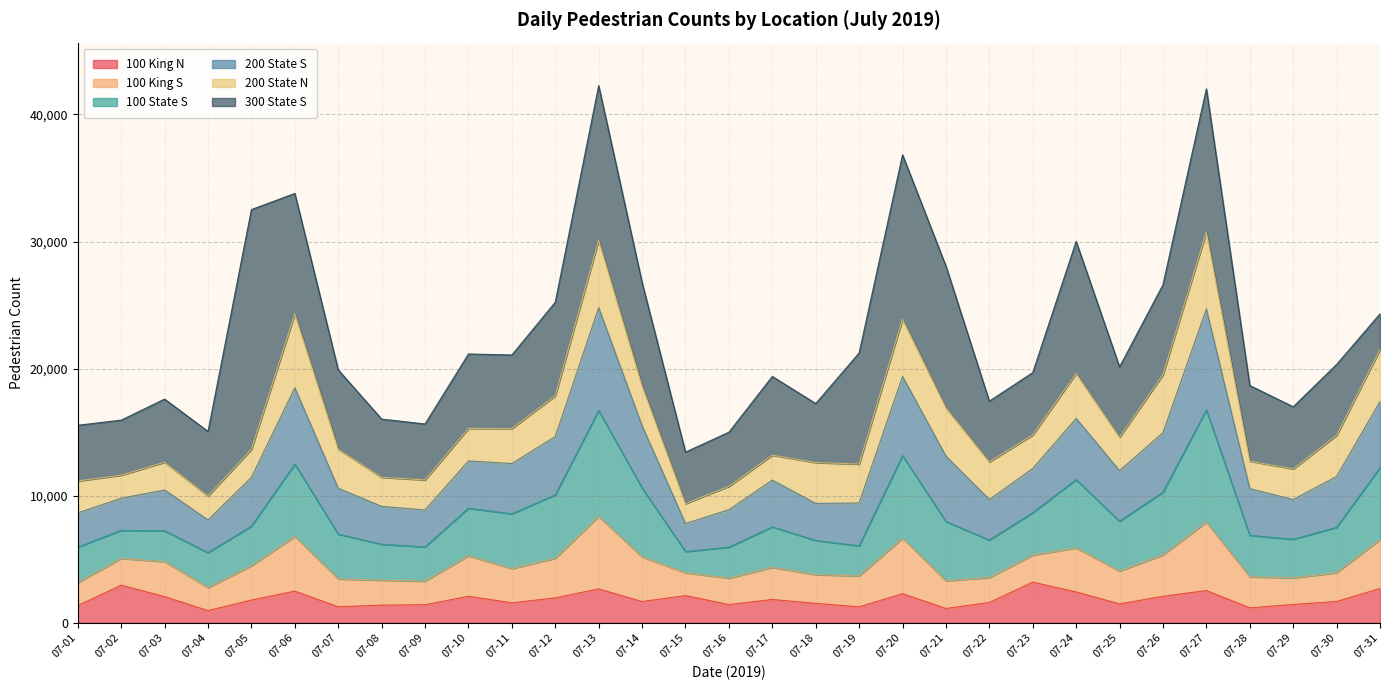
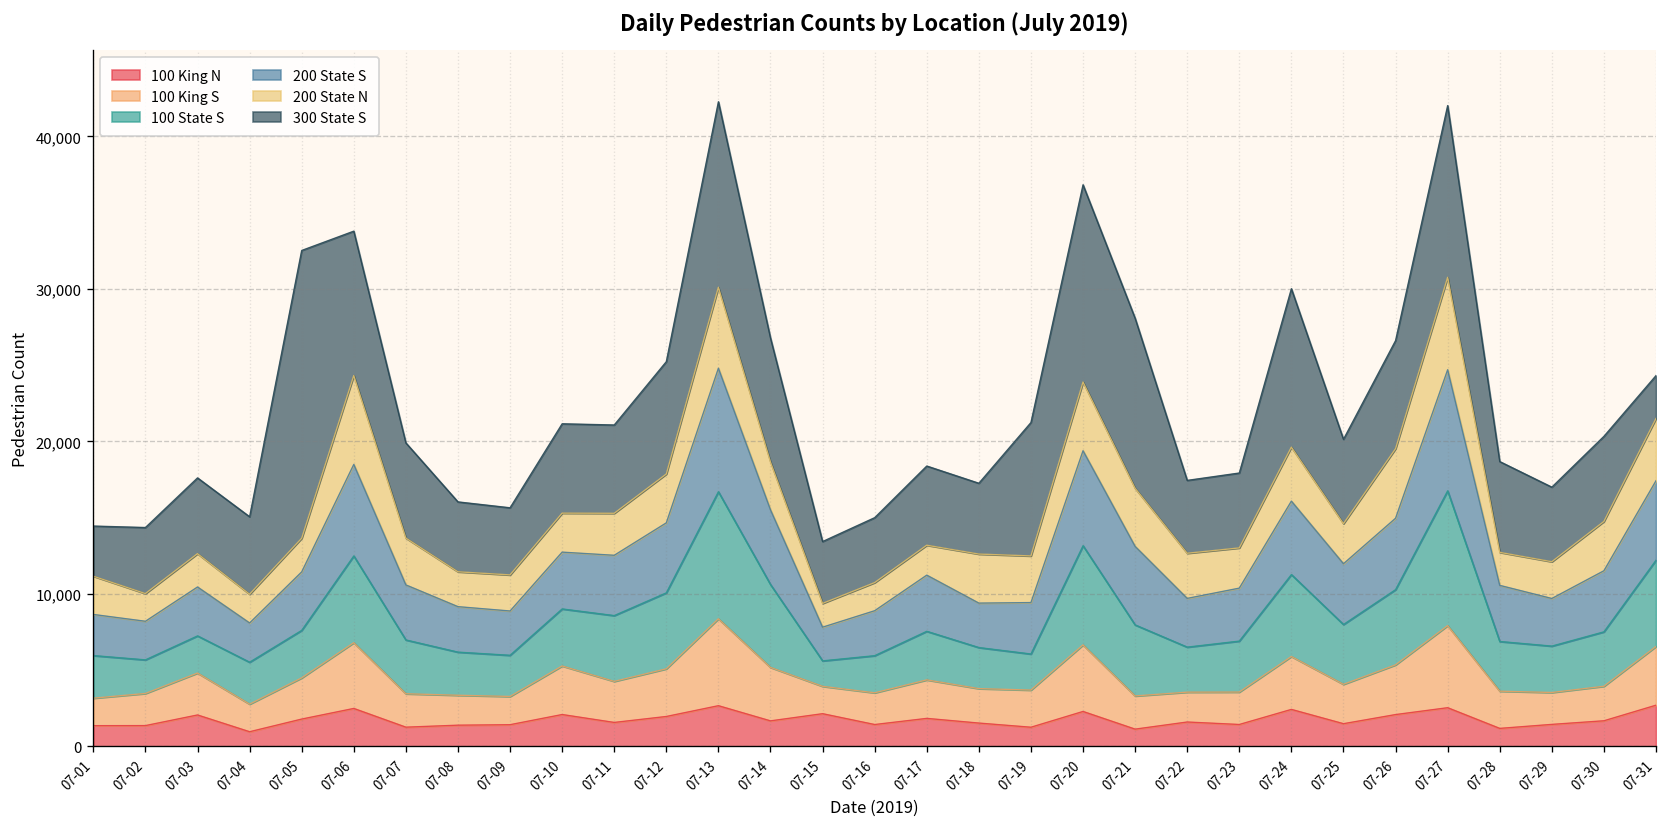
  {
    "100 King N": {
      "07-01": "1,400",
-     "07-02": "3,000",
+     "07-02": "1,400",
      "07-03": "2,100",
      "07-04": "1,000",
      "07-05": "1,800",
      "07-06": "2,500",
      "07-07": "1,300",
      "07-08": "1,400",
      "07-09": "1,400",
      "07-10": "2,100",
      "07-11": "1,600",
      "07-12": "2,000",
      "07-13": "2,700",
      "07-14": "1,700",
      "07-15": "2,100",
      "07-16": "1,400",
      "07-17": "1,800",
      "07-18": "1,500",
      "07-19": "1,300",
      "07-20": "2,300",
      "07-21": "1,100",
      "07-22": "1,600",
-     "07-23": "3,200",
+     "07-23": "1,400",
      "07-24": "2,400",
      "07-25": "1,500",
      "07-26": "2,100",
      "07-27": "2,500",
      "07-28": "1,200",
      "07-29": "1,400",
      "07-30": "1,700",
      "07-31": "2,700"
    },
    "300 State S": {
-     "07-01": "4,400",
+     "07-01": "3,300",
      "07-02": "4,300",
      "07-03": "5,000",
      "07-04": "5,100",
      "07-05": "18,900",
      "07-06": "9,500",
      "07-07": "6,200",
      "07-08": "4,600",
      "07-09": "4,400",
      "07-10": "5,900",
      "07-11": "5,800",
      "07-12": "7,400",
      "07-13": "12,200",
      "07-14": "8,100",
      "07-15": "4,100",
      "07-16": "4,300",
-     "07-17": "6,200",
+     "07-17": "5,200",
      "07-18": "4,600",
      "07-19": "8,700",
      "07-20": "12,900",
      "07-21": "11,100",
      "07-22": "4,800",
      "07-23": "4,900",
      "07-24": "10,400",
      "07-25": "5,500",
      "07-26": "7,100",
      "07-27": "11,300",
      "07-28": "6,000",
      "07-29": "4,900",
      "07-30": "5,600",
      "07-31": "2,800"
    }
  }
